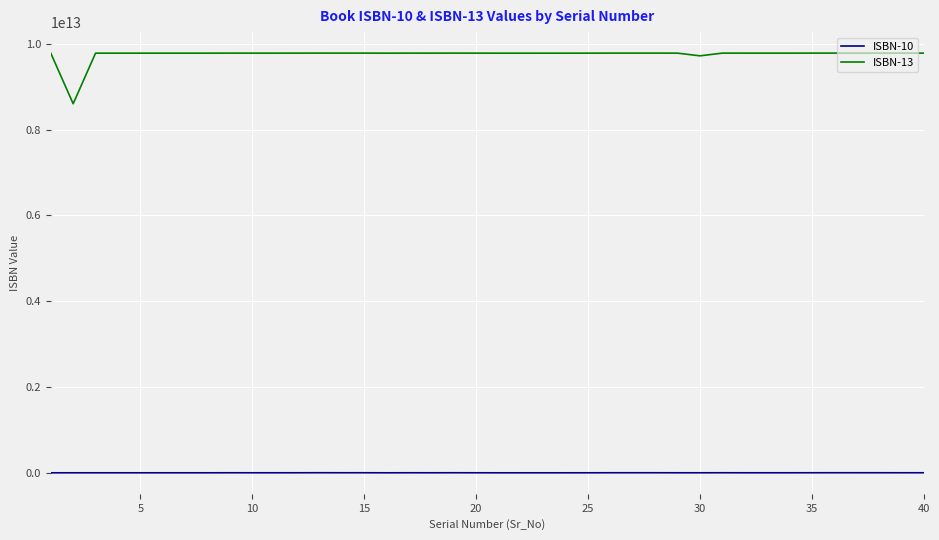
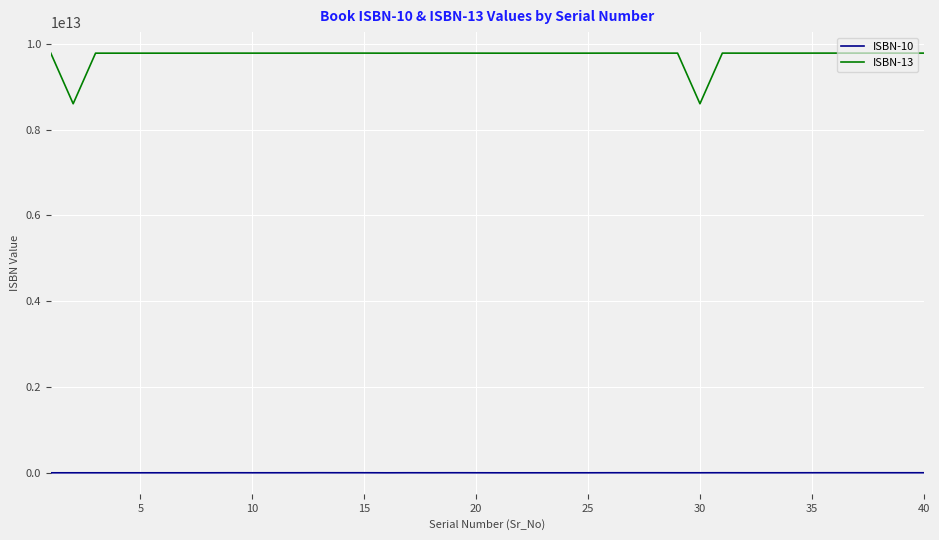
  {
    "ISBN-10": {
      "5": 0,
      "10": 0,
      "15": 0,
      "20": 0,
      "25": 0,
      "30": 0,
      "35": 0,
      "40": 0
    },
    "ISBN-13": {
      "5": 9800000000000,
      "10": 9800000000000,
      "15": 9800000000000,
      "20": 9800000000000,
      "25": 9800000000000,
-     "30": 9700000000000,
+     "30": 8600000000000,
      "35": 9800000000000,
      "40": 9800000000000
    }
  }
